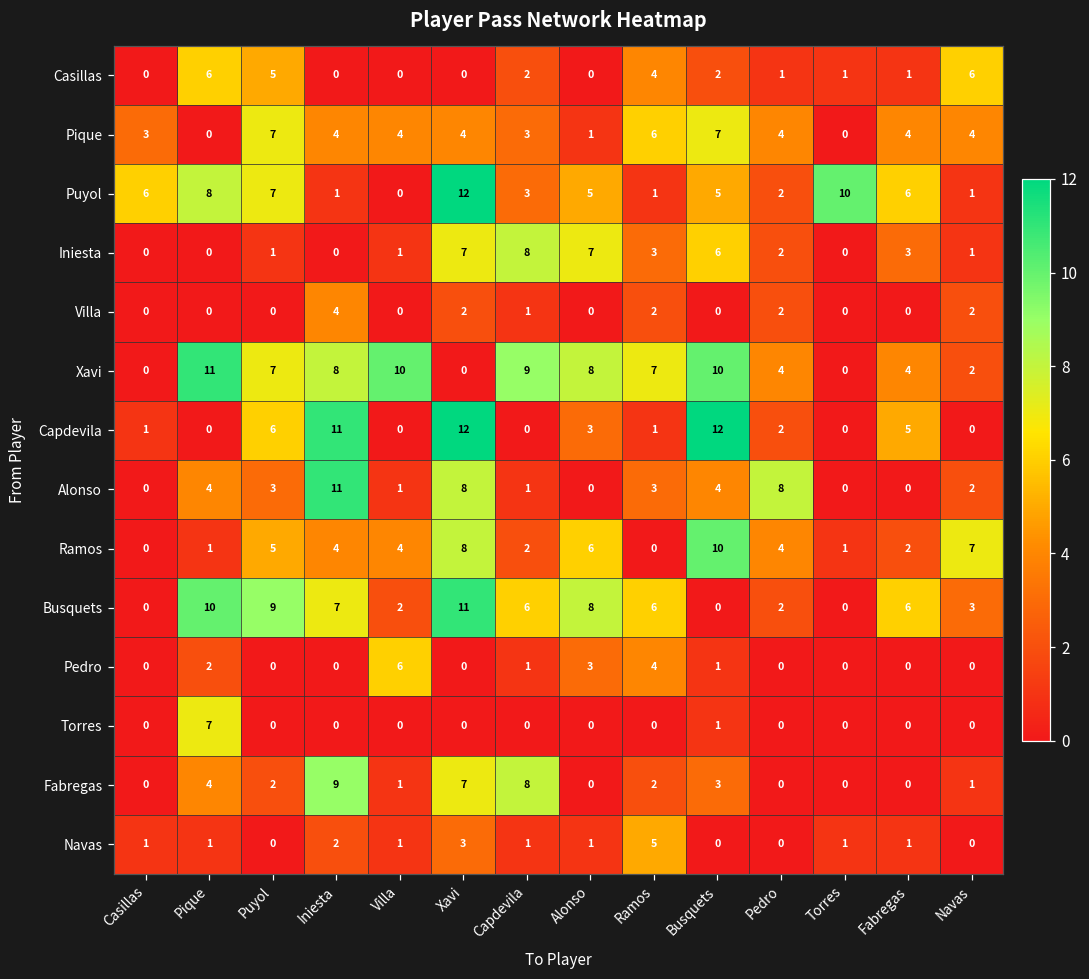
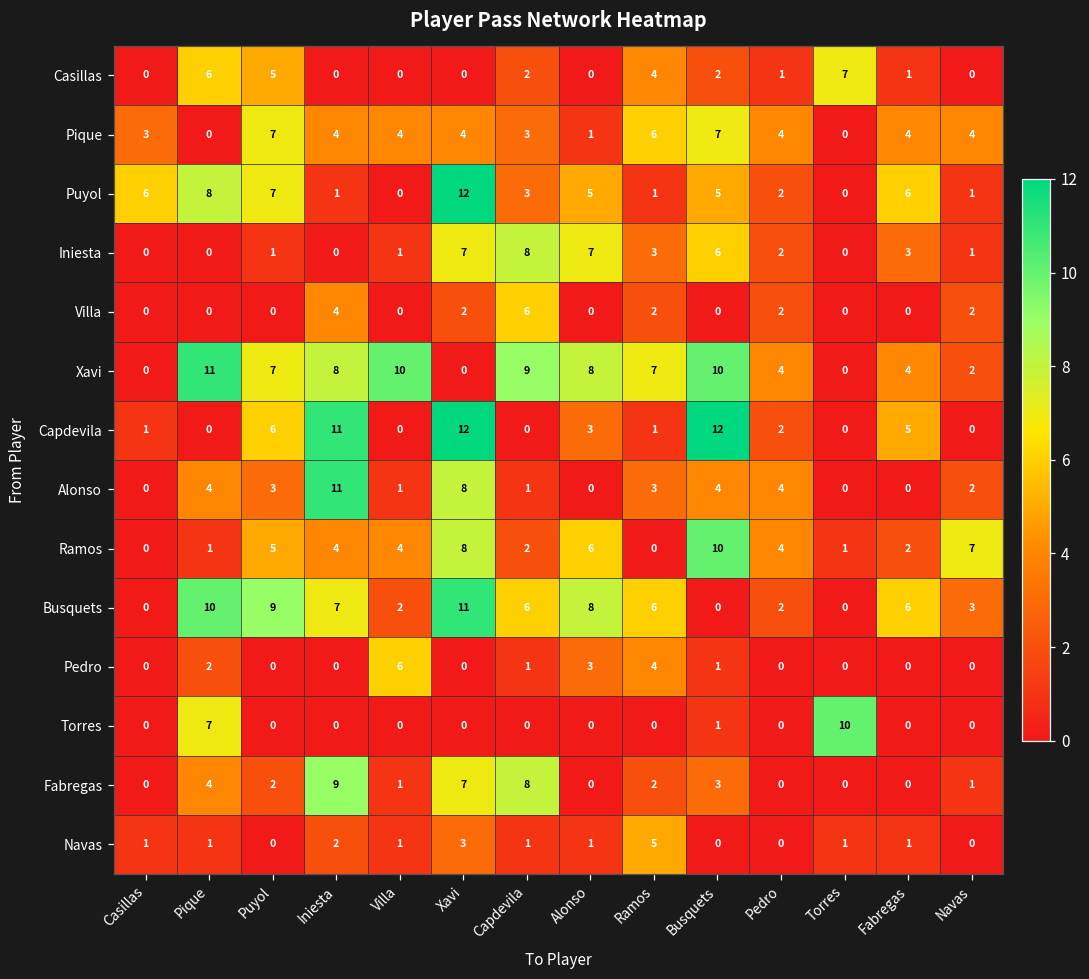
  {
    "Casillas": {
      "Casillas": 0,
      "Pique": 6,
      "Puyol": 5,
      "Iniesta": 0,
      "Villa": 0,
      "Xavi": 0,
      "Capdevila": 2,
      "Alonso": 0,
      "Ramos": 4,
      "Busquets": 2,
      "Pedro": 1,
-     "Torres": 1,
+     "Torres": 7,
      "Fabregas": 1,
-     "Navas": 6
+     "Navas": 0
    },
    "Pique": {
      "Casillas": 3,
      "Pique": 0,
      "Puyol": 7,
      "Iniesta": 4,
      "Villa": 4,
      "Xavi": 4,
      "Capdevila": 3,
      "Alonso": 1,
      "Ramos": 6,
      "Busquets": 7,
      "Pedro": 4,
      "Torres": 0,
      "Fabregas": 4,
      "Navas": 4
    },
    "Puyol": {
      "Casillas": 6,
      "Pique": 8,
      "Puyol": 7,
      "Iniesta": 1,
      "Villa": 0,
      "Xavi": 12,
      "Capdevila": 3,
      "Alonso": 5,
      "Ramos": 1,
      "Busquets": 5,
      "Pedro": 2,
-     "Torres": 10,
+     "Torres": 0,
      "Fabregas": 6,
      "Navas": 1
    },
    "Iniesta": {
      "Casillas": 0,
      "Pique": 0,
      "Puyol": 1,
      "Iniesta": 0,
      "Villa": 1,
      "Xavi": 7,
      "Capdevila": 8,
      "Alonso": 7,
      "Ramos": 3,
      "Busquets": 6,
      "Pedro": 2,
      "Torres": 0,
      "Fabregas": 3,
      "Navas": 1
    },
    "Villa": {
      "Casillas": 0,
      "Pique": 0,
      "Puyol": 0,
      "Iniesta": 4,
      "Villa": 0,
      "Xavi": 2,
-     "Capdevila": 1,
+     "Capdevila": 6,
      "Alonso": 0,
      "Ramos": 2,
      "Busquets": 0,
      "Pedro": 2,
      "Torres": 0,
      "Fabregas": 0,
      "Navas": 2
    },
    "Xavi": {
      "Casillas": 0,
      "Pique": 11,
      "Puyol": 7,
      "Iniesta": 8,
      "Villa": 10,
      "Xavi": 0,
      "Capdevila": 9,
      "Alonso": 8,
      "Ramos": 7,
      "Busquets": 10,
      "Pedro": 4,
      "Torres": 0,
      "Fabregas": 4,
      "Navas": 2
    },
    "Capdevila": {
      "Casillas": 1,
      "Pique": 0,
      "Puyol": 6,
      "Iniesta": 11,
      "Villa": 0,
      "Xavi": 12,
      "Capdevila": 0,
      "Alonso": 3,
      "Ramos": 1,
      "Busquets": 12,
      "Pedro": 2,
      "Torres": 0,
      "Fabregas": 5,
      "Navas": 0
    },
    "Alonso": {
      "Casillas": 0,
      "Pique": 4,
      "Puyol": 3,
      "Iniesta": 11,
      "Villa": 1,
      "Xavi": 8,
      "Capdevila": 1,
      "Alonso": 0,
      "Ramos": 3,
      "Busquets": 4,
-     "Pedro": 8,
+     "Pedro": 4,
      "Torres": 0,
      "Fabregas": 0,
      "Navas": 2
    },
    "Ramos": {
      "Casillas": 0,
      "Pique": 1,
      "Puyol": 5,
      "Iniesta": 4,
      "Villa": 4,
      "Xavi": 8,
      "Capdevila": 2,
      "Alonso": 6,
      "Ramos": 0,
      "Busquets": 10,
      "Pedro": 4,
      "Torres": 1,
      "Fabregas": 2,
      "Navas": 7
    },
    "Busquets": {
      "Casillas": 0,
      "Pique": 10,
      "Puyol": 9,
      "Iniesta": 7,
      "Villa": 2,
      "Xavi": 11,
      "Capdevila": 6,
      "Alonso": 8,
      "Ramos": 6,
      "Busquets": 0,
      "Pedro": 2,
      "Torres": 0,
      "Fabregas": 6,
      "Navas": 3
    },
    "Pedro": {
      "Casillas": 0,
      "Pique": 2,
      "Puyol": 0,
      "Iniesta": 0,
      "Villa": 6,
      "Xavi": 0,
      "Capdevila": 1,
      "Alonso": 3,
      "Ramos": 4,
      "Busquets": 1,
      "Pedro": 0,
      "Torres": 0,
      "Fabregas": 0,
      "Navas": 0
    },
    "Torres": {
      "Casillas": 0,
      "Pique": 7,
      "Puyol": 0,
      "Iniesta": 0,
      "Villa": 0,
      "Xavi": 0,
      "Capdevila": 0,
      "Alonso": 0,
      "Ramos": 0,
      "Busquets": 1,
      "Pedro": 0,
-     "Torres": 0,
+     "Torres": 10,
      "Fabregas": 0,
      "Navas": 0
    },
    "Fabregas": {
      "Casillas": 0,
      "Pique": 4,
      "Puyol": 2,
      "Iniesta": 9,
      "Villa": 1,
      "Xavi": 7,
      "Capdevila": 8,
      "Alonso": 0,
      "Ramos": 2,
      "Busquets": 3,
      "Pedro": 0,
      "Torres": 0,
      "Fabregas": 0,
      "Navas": 1
    },
    "Navas": {
      "Casillas": 1,
      "Pique": 1,
      "Puyol": 0,
      "Iniesta": 2,
      "Villa": 1,
      "Xavi": 3,
      "Capdevila": 1,
      "Alonso": 1,
      "Ramos": 5,
      "Busquets": 0,
      "Pedro": 0,
      "Torres": 1,
      "Fabregas": 1,
      "Navas": 0
    }
  }
